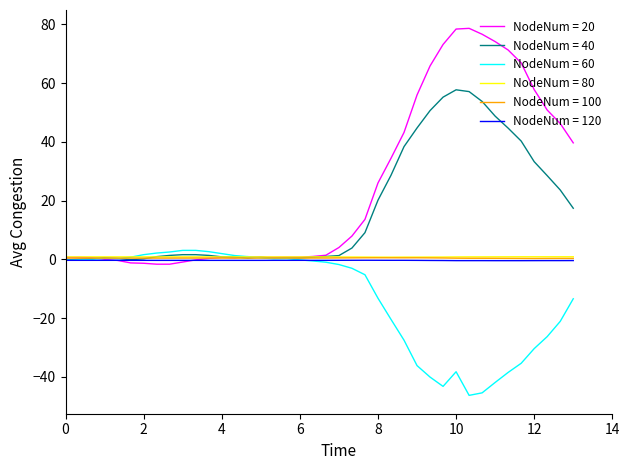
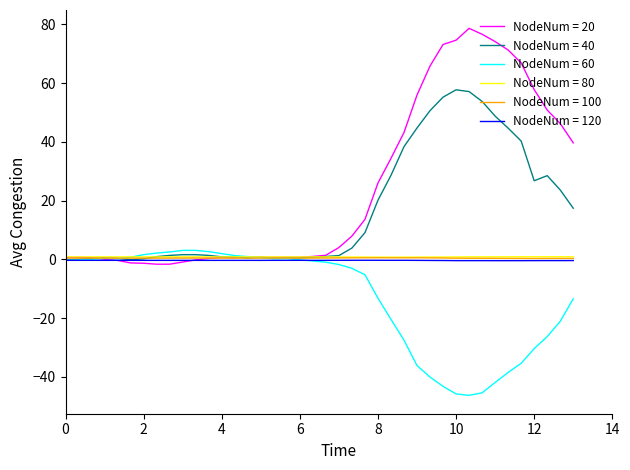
  {
    "NodeNum = 20": {
      "2": -1,
      "8": 26,
-     "10": 78,
+     "10": 75,
      "12": 58
    },
    "NodeNum = 40": {
      "8": 20,
      "10": 58,
-     "12": 33
+     "12": 27
    },
    "NodeNum = 60": {
      "4": 2,
      "8": -13,
-     "10": -38,
+     "10": -46,
      "12": -30
    }
  }
